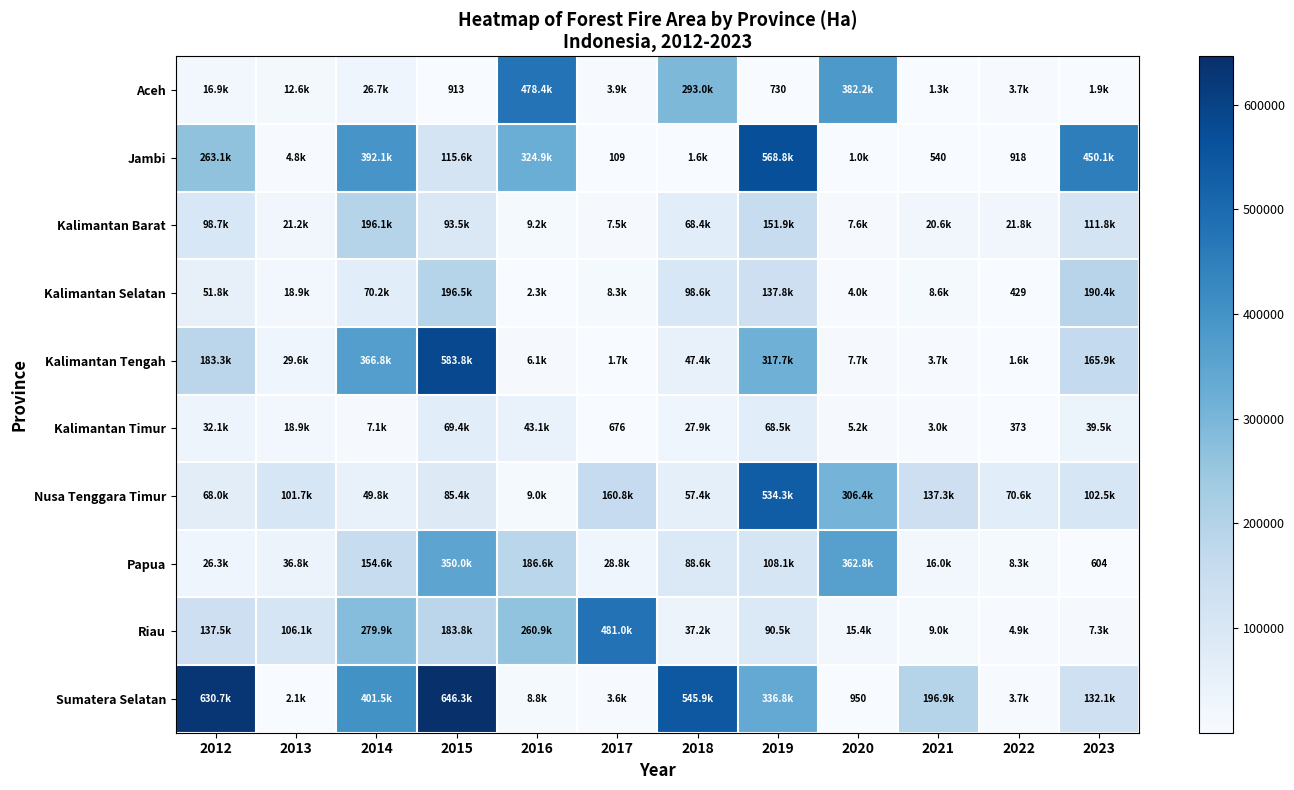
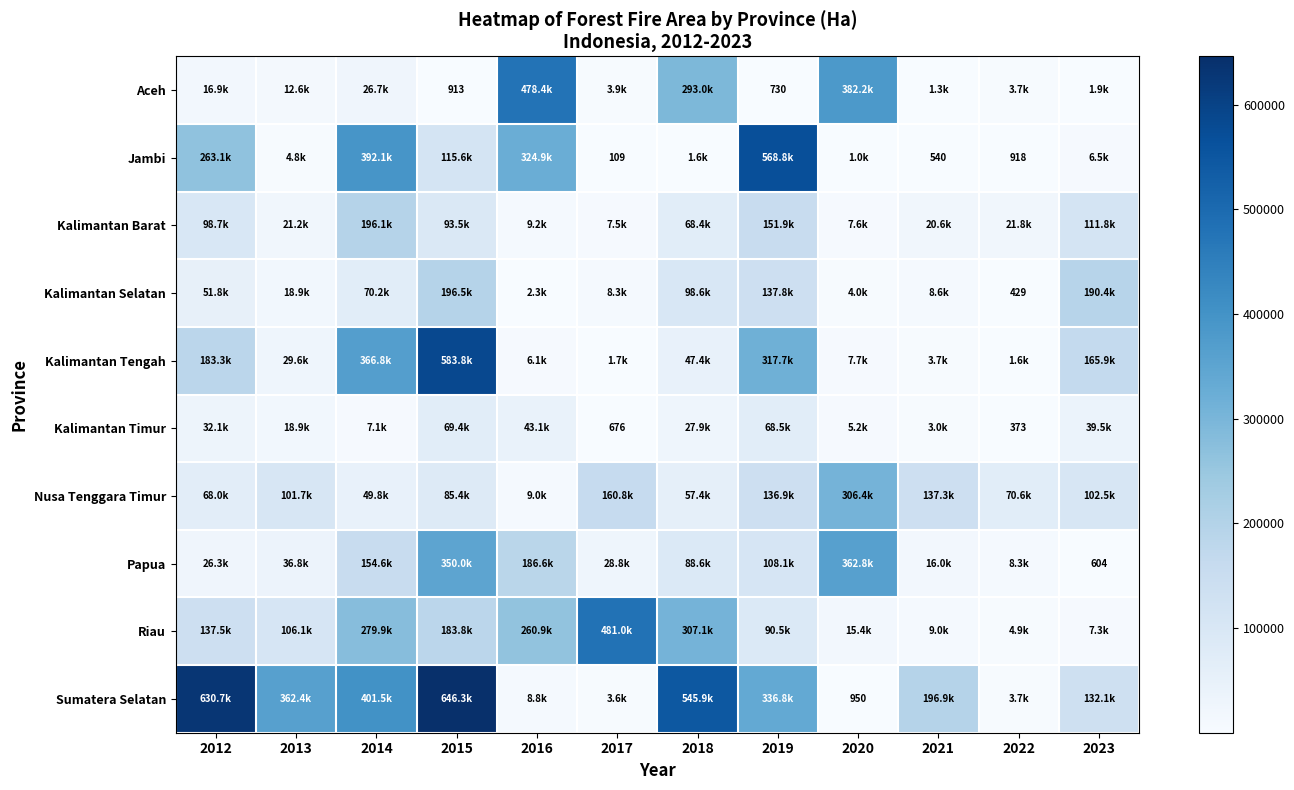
  {
    "Aceh": {
      "2012": "16.9k",
      "2013": "12.6k",
      "2014": "26.7k",
      "2015": "913",
      "2016": "478.4k",
      "2017": "3.9k",
      "2018": "293.0k",
      "2019": "730",
      "2020": "382.2k",
      "2021": "1.3k",
      "2022": "3.7k",
      "2023": "1.9k"
    },
    "Jambi": {
      "2012": "263.1k",
      "2013": "4.8k",
      "2014": "392.1k",
      "2015": "115.6k",
      "2016": "324.9k",
      "2017": "109",
      "2018": "1.6k",
      "2019": "568.8k",
      "2020": "1.0k",
      "2021": "540",
      "2022": "918",
-     "2023": "450.1k"
+     "2023": "6.5k"
    },
    "Kalimantan Barat": {
      "2012": "98.7k",
      "2013": "21.2k",
      "2014": "196.1k",
      "2015": "93.5k",
      "2016": "9.2k",
      "2017": "7.5k",
      "2018": "68.4k",
      "2019": "151.9k",
      "2020": "7.6k",
      "2021": "20.6k",
      "2022": "21.8k",
      "2023": "111.8k"
    },
    "Kalimantan Selatan": {
      "2012": "51.8k",
      "2013": "18.9k",
      "2014": "70.2k",
      "2015": "196.5k",
      "2016": "2.3k",
      "2017": "8.3k",
      "2018": "98.6k",
      "2019": "137.8k",
      "2020": "4.0k",
      "2021": "8.6k",
      "2022": "429",
      "2023": "190.4k"
    },
    "Kalimantan Tengah": {
      "2012": "183.3k",
      "2013": "29.6k",
      "2014": "366.8k",
      "2015": "583.8k",
      "2016": "6.1k",
      "2017": "1.7k",
      "2018": "47.4k",
      "2019": "317.7k",
      "2020": "7.7k",
      "2021": "3.7k",
      "2022": "1.6k",
      "2023": "165.9k"
    },
    "Kalimantan Timur": {
      "2012": "32.1k",
      "2013": "18.9k",
      "2014": "7.1k",
      "2015": "69.4k",
      "2016": "43.1k",
      "2017": "676",
      "2018": "27.9k",
      "2019": "68.5k",
      "2020": "5.2k",
      "2021": "3.0k",
      "2022": "373",
      "2023": "39.5k"
    },
    "Nusa Tenggara Timur": {
      "2012": "68.0k",
      "2013": "101.7k",
      "2014": "49.8k",
      "2015": "85.4k",
      "2016": "9.0k",
      "2017": "160.8k",
      "2018": "57.4k",
-     "2019": "534.3k",
+     "2019": "136.9k",
      "2020": "306.4k",
      "2021": "137.3k",
      "2022": "70.6k",
      "2023": "102.5k"
    },
    "Papua": {
      "2012": "26.3k",
      "2013": "36.8k",
      "2014": "154.6k",
      "2015": "350.0k",
      "2016": "186.6k",
      "2017": "28.8k",
      "2018": "88.6k",
      "2019": "108.1k",
      "2020": "362.8k",
      "2021": "16.0k",
      "2022": "8.3k",
      "2023": "604"
    },
    "Riau": {
      "2012": "137.5k",
      "2013": "106.1k",
      "2014": "279.9k",
      "2015": "183.8k",
      "2016": "260.9k",
      "2017": "481.0k",
-     "2018": "37.2k",
+     "2018": "307.1k",
      "2019": "90.5k",
      "2020": "15.4k",
      "2021": "9.0k",
      "2022": "4.9k",
      "2023": "7.3k"
    },
    "Sumatera Selatan": {
      "2012": "630.7k",
-     "2013": "2.1k",
+     "2013": "362.4k",
      "2014": "401.5k",
      "2015": "646.3k",
      "2016": "8.8k",
      "2017": "3.6k",
      "2018": "545.9k",
      "2019": "336.8k",
      "2020": "950",
      "2021": "196.9k",
      "2022": "3.7k",
      "2023": "132.1k"
    }
  }
